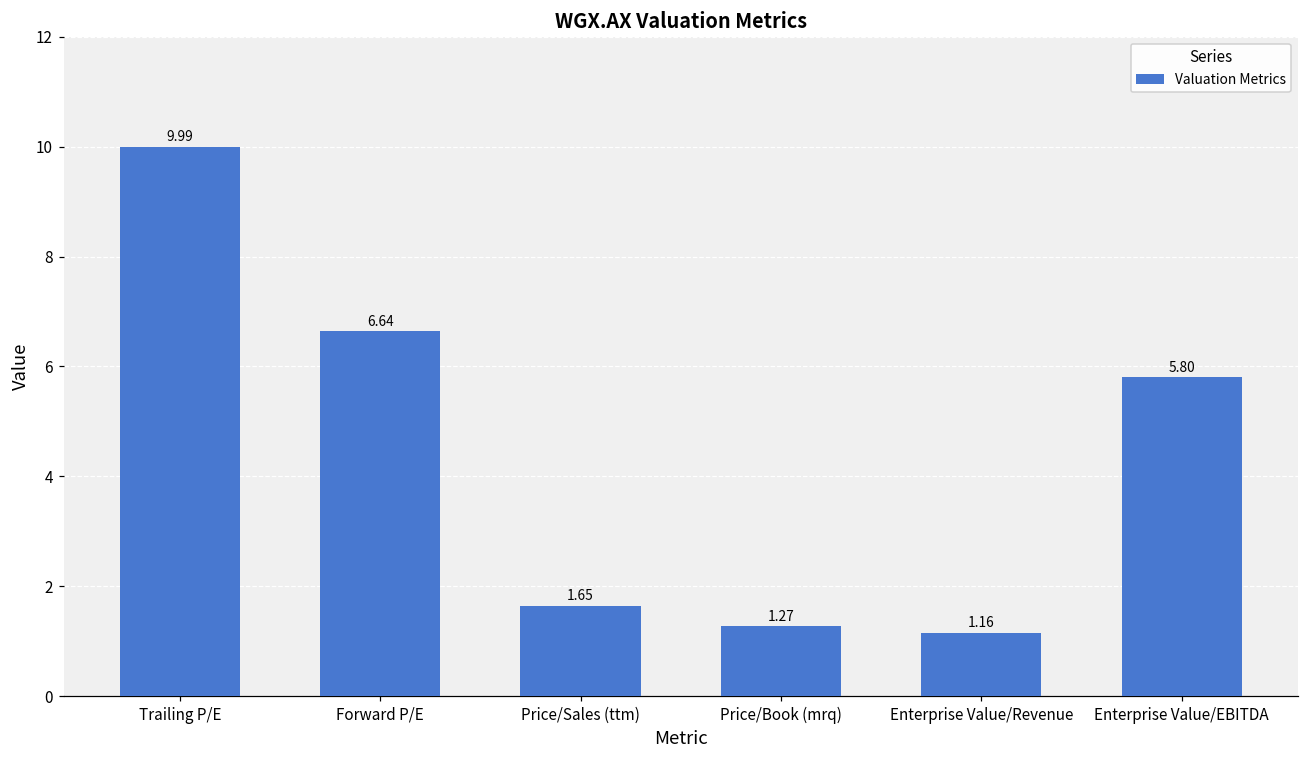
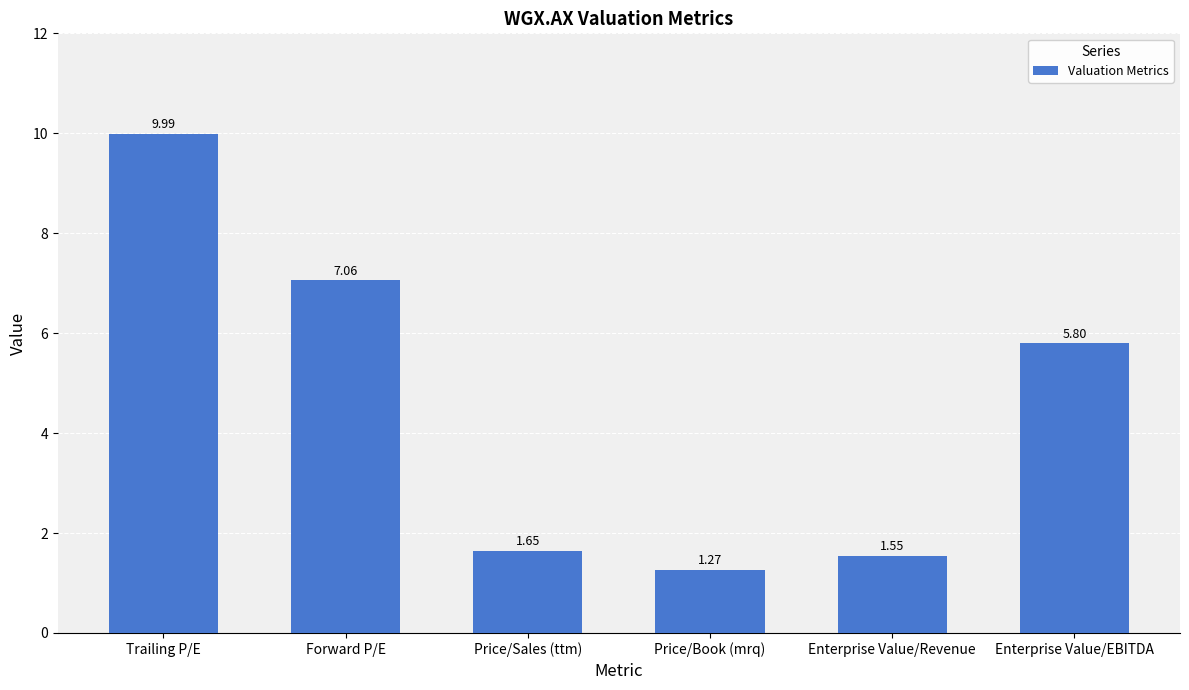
  {
    "Trailing P/E": 9.99,
-   "Forward P/E": 6.64,
+   "Forward P/E": 7.06,
    "Price/Sales (ttm)": 1.65,
    "Price/Book (mrq)": 1.27,
-   "Enterprise Value/Revenue": 1.16,
+   "Enterprise Value/Revenue": 1.55,
    "Enterprise Value/EBITDA": 5.80
  }
